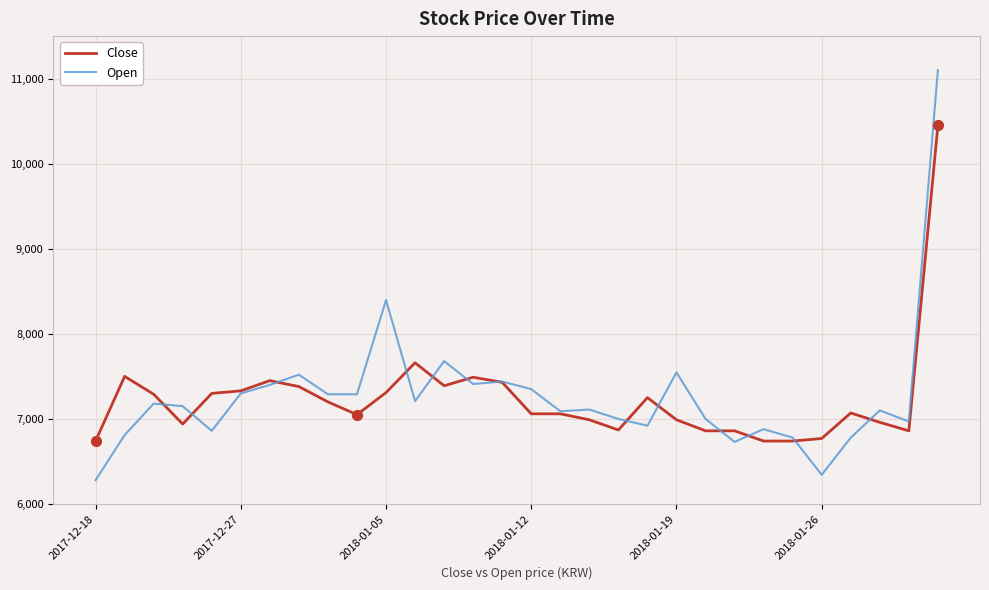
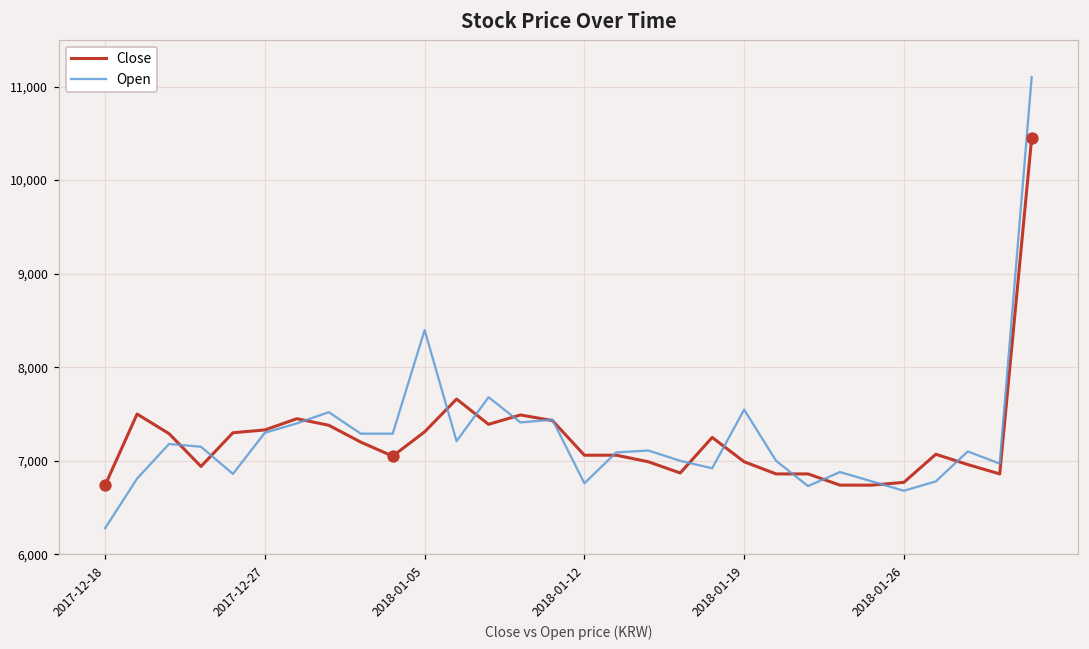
  {
    "Open": {
      "2017-12-18": "6,300",
      "2017-12-27": "7,300",
      "2018-01-05": "8,400",
-     "2018-01-12": "7,400",
+     "2018-01-12": "6,800",
      "2018-01-19": "7,500",
-     "2018-01-26": "6,300"
+     "2018-01-26": "6,700"
    }
  }
